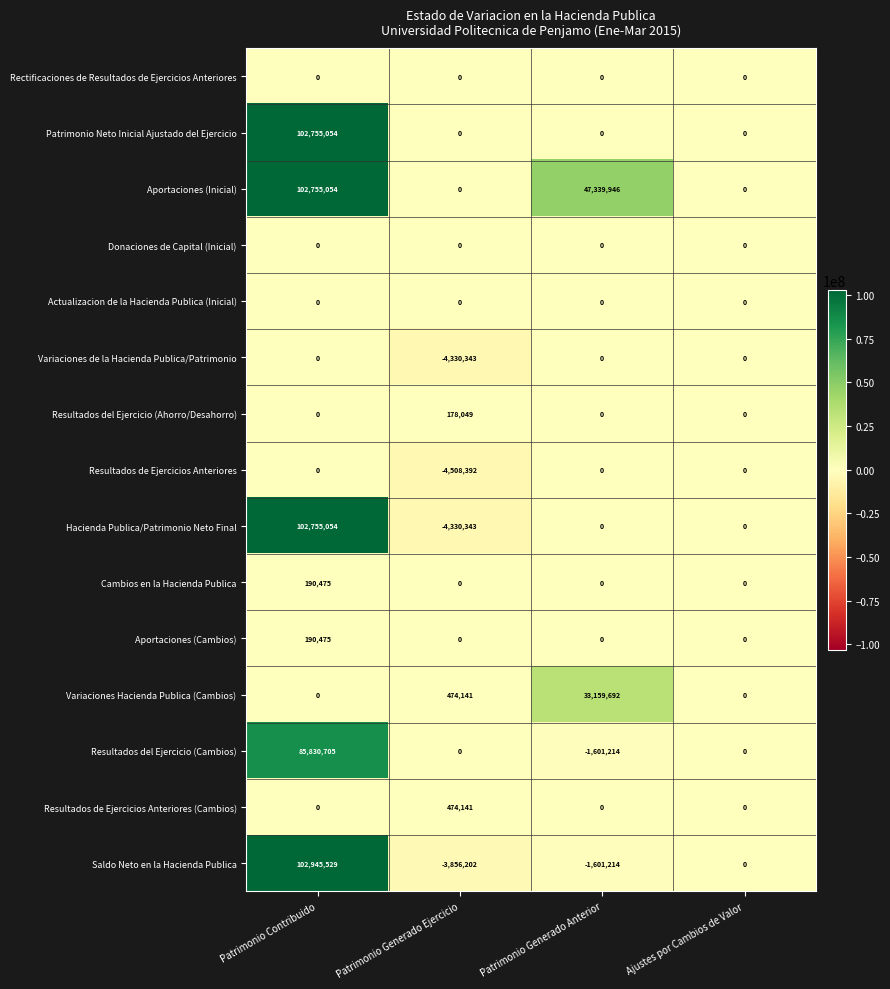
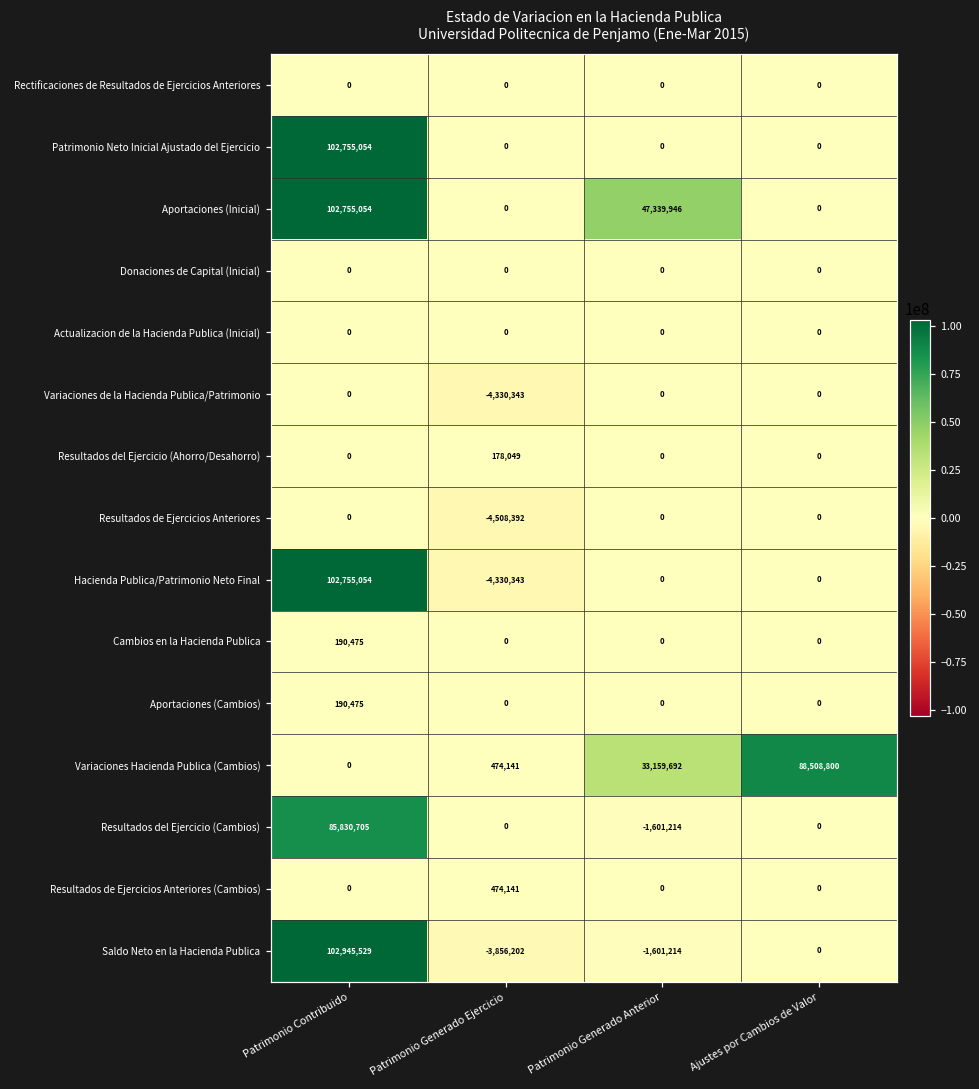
  {
    "Rectificaciones de Resultados de Ejercicios Anteriores": {
      "Patrimonio Contribuido": "0",
      "Patrimonio Generado Ejercicio": "0",
      "Patrimonio Generado Anterior": "0",
      "Ajustes por Cambios de Valor": "0"
    },
    "Patrimonio Neto Inicial Ajustado del Ejercicio": {
      "Patrimonio Contribuido": "102,755,054",
      "Patrimonio Generado Ejercicio": "0",
      "Patrimonio Generado Anterior": "0",
      "Ajustes por Cambios de Valor": "0"
    },
    "Aportaciones (Inicial)": {
      "Patrimonio Contribuido": "102,755,054",
      "Patrimonio Generado Ejercicio": "0",
      "Patrimonio Generado Anterior": "47,339,946",
      "Ajustes por Cambios de Valor": "0"
    },
    "Donaciones de Capital (Inicial)": {
      "Patrimonio Contribuido": "0",
      "Patrimonio Generado Ejercicio": "0",
      "Patrimonio Generado Anterior": "0",
      "Ajustes por Cambios de Valor": "0"
    },
    "Actualizacion de la Hacienda Publica (Inicial)": {
      "Patrimonio Contribuido": "0",
      "Patrimonio Generado Ejercicio": "0",
      "Patrimonio Generado Anterior": "0",
      "Ajustes por Cambios de Valor": "0"
    },
    "Variaciones de la Hacienda Publica/Patrimonio": {
      "Patrimonio Contribuido": "0",
      "Patrimonio Generado Ejercicio": "-4,330,343",
      "Patrimonio Generado Anterior": "0",
      "Ajustes por Cambios de Valor": "0"
    },
    "Resultados del Ejercicio (Ahorro/Desahorro)": {
      "Patrimonio Contribuido": "0",
      "Patrimonio Generado Ejercicio": "178,049",
      "Patrimonio Generado Anterior": "0",
      "Ajustes por Cambios de Valor": "0"
    },
    "Resultados de Ejercicios Anteriores": {
      "Patrimonio Contribuido": "0",
      "Patrimonio Generado Ejercicio": "-4,508,392",
      "Patrimonio Generado Anterior": "0",
      "Ajustes por Cambios de Valor": "0"
    },
    "Hacienda Publica/Patrimonio Neto Final": {
      "Patrimonio Contribuido": "102,755,054",
      "Patrimonio Generado Ejercicio": "-4,330,343",
      "Patrimonio Generado Anterior": "0",
      "Ajustes por Cambios de Valor": "0"
    },
    "Cambios en la Hacienda Publica": {
      "Patrimonio Contribuido": "190,475",
      "Patrimonio Generado Ejercicio": "0",
      "Patrimonio Generado Anterior": "0",
      "Ajustes por Cambios de Valor": "0"
    },
    "Aportaciones (Cambios)": {
      "Patrimonio Contribuido": "190,475",
      "Patrimonio Generado Ejercicio": "0",
      "Patrimonio Generado Anterior": "0",
      "Ajustes por Cambios de Valor": "0"
    },
    "Variaciones Hacienda Publica (Cambios)": {
      "Patrimonio Contribuido": "0",
      "Patrimonio Generado Ejercicio": "474,141",
      "Patrimonio Generado Anterior": "33,159,692",
-     "Ajustes por Cambios de Valor": "0"
+     "Ajustes por Cambios de Valor": "88,508,800"
    },
    "Resultados del Ejercicio (Cambios)": {
      "Patrimonio Contribuido": "85,830,705",
      "Patrimonio Generado Ejercicio": "0",
      "Patrimonio Generado Anterior": "-1,601,214",
      "Ajustes por Cambios de Valor": "0"
    },
    "Resultados de Ejercicios Anteriores (Cambios)": {
      "Patrimonio Contribuido": "0",
      "Patrimonio Generado Ejercicio": "474,141",
      "Patrimonio Generado Anterior": "0",
      "Ajustes por Cambios de Valor": "0"
    },
    "Saldo Neto en la Hacienda Publica": {
      "Patrimonio Contribuido": "102,945,529",
      "Patrimonio Generado Ejercicio": "-3,856,202",
      "Patrimonio Generado Anterior": "-1,601,214",
      "Ajustes por Cambios de Valor": "0"
    }
  }
